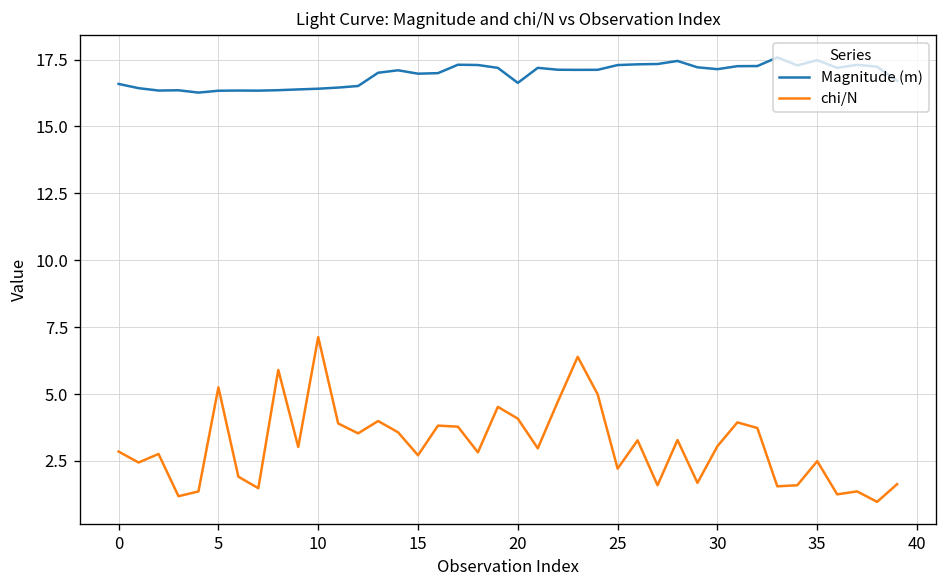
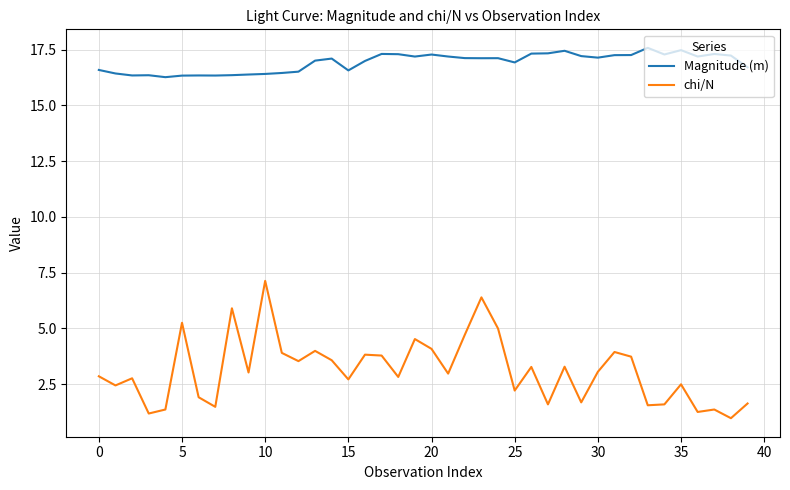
  {
    "Magnitude (m)": {
      "0": 16.6,
      "5": 16.3,
      "10": 16.4,
-     "15": 17.0,
-     "20": 16.6,
-     "25": 17.3,
+     "15": 16.6,
+     "20": 17.3,
+     "25": 16.9,
      "30": 17.1
    },
    "chi/N": {
      "0": 2.9,
      "5": 5.3,
      "10": 7.1,
      "15": 2.7,
      "20": 4.1,
      "25": 2.2,
      "30": 3.1,
      "35": 2.5
    }
  }
